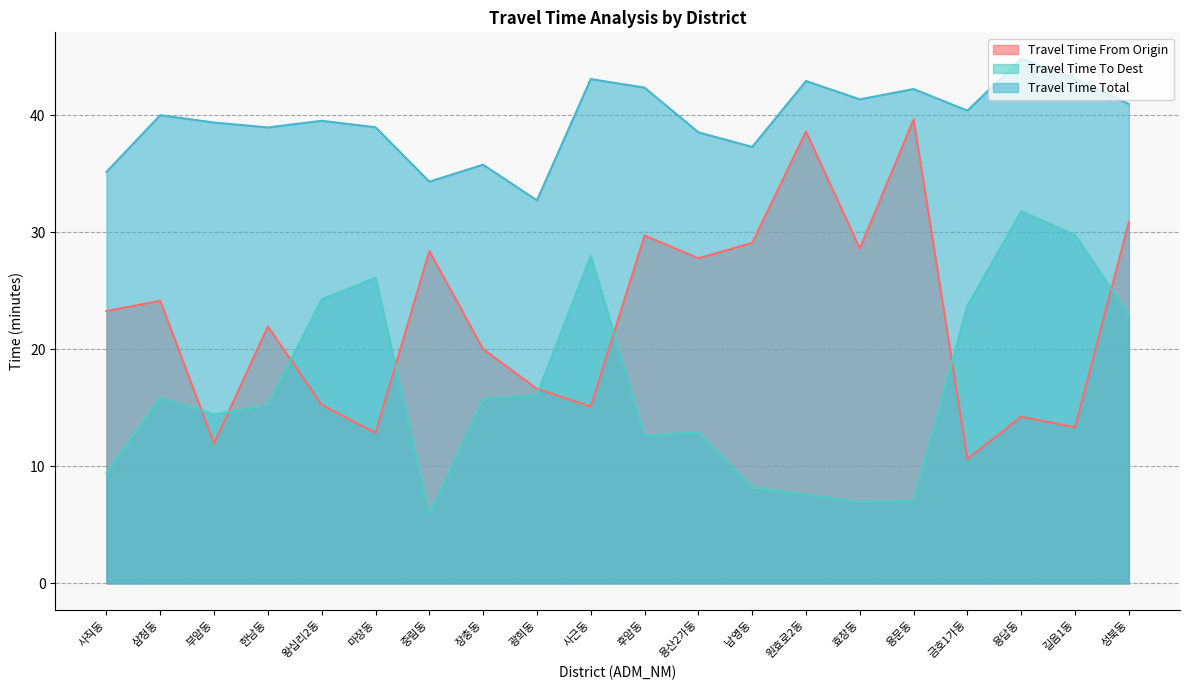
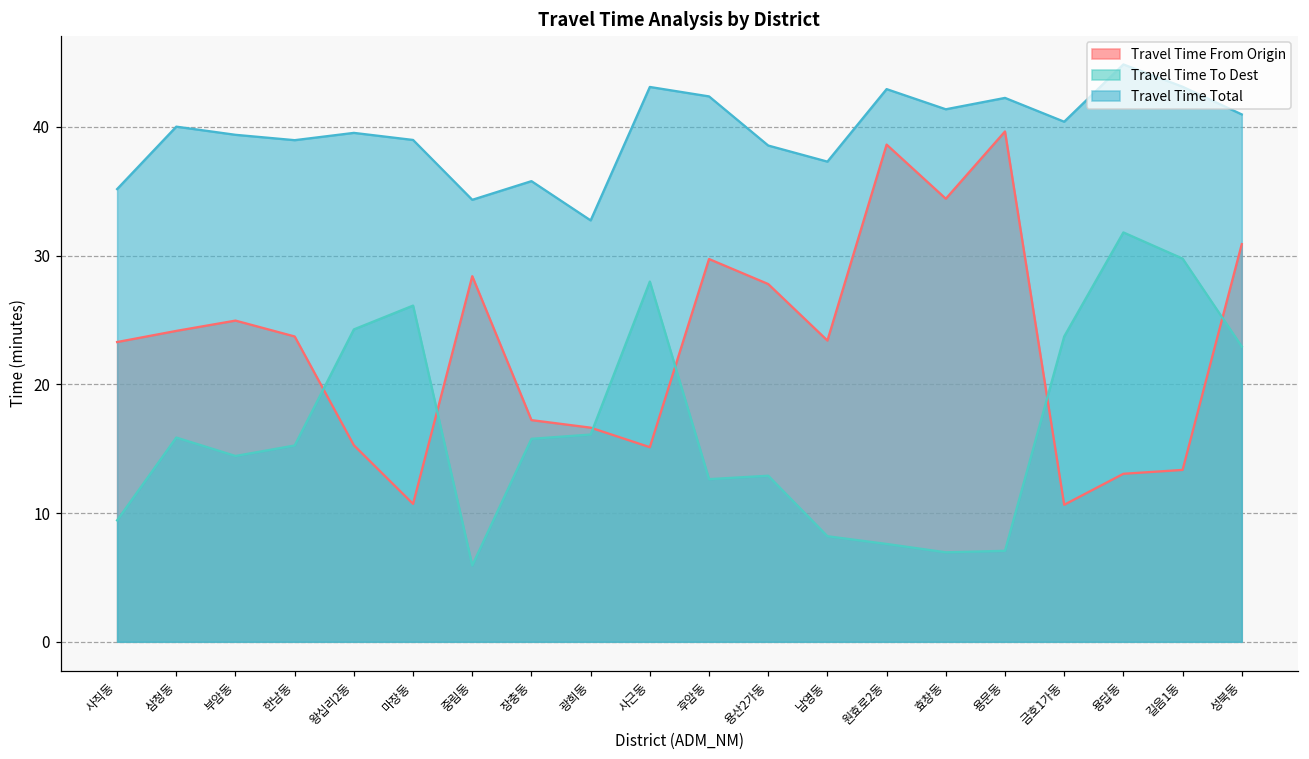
  {
    "Travel Time From Origin": {
      "사직동": 23.3,
      "삼청동": 24.2,
-     "부암동": 12.0,
-     "한남동": 22.0,
+     "부암동": 25.0,
+     "한남동": 23.7,
      "왕십리2동": 15.3,
-     "마장동": 12.9,
+     "마장동": 10.7,
      "중림동": 28.4,
-     "장충동": 20.0,
+     "장충동": 17.2,
      "광희동": 16.6,
      "사근동": 15.1,
      "후암동": 29.7,
      "용산2가동": 27.8,
-     "남영동": 29.1,
+     "남영동": 23.4,
      "원효로2동": 38.6,
-     "효창동": 28.6,
+     "효창동": 34.4,
      "용문동": 39.6,
      "금호1가동": 10.6,
-     "용답동": 14.3,
+     "용답동": 13.1,
      "길음1동": 13.4,
      "성북동": 30.9
    }
  }
